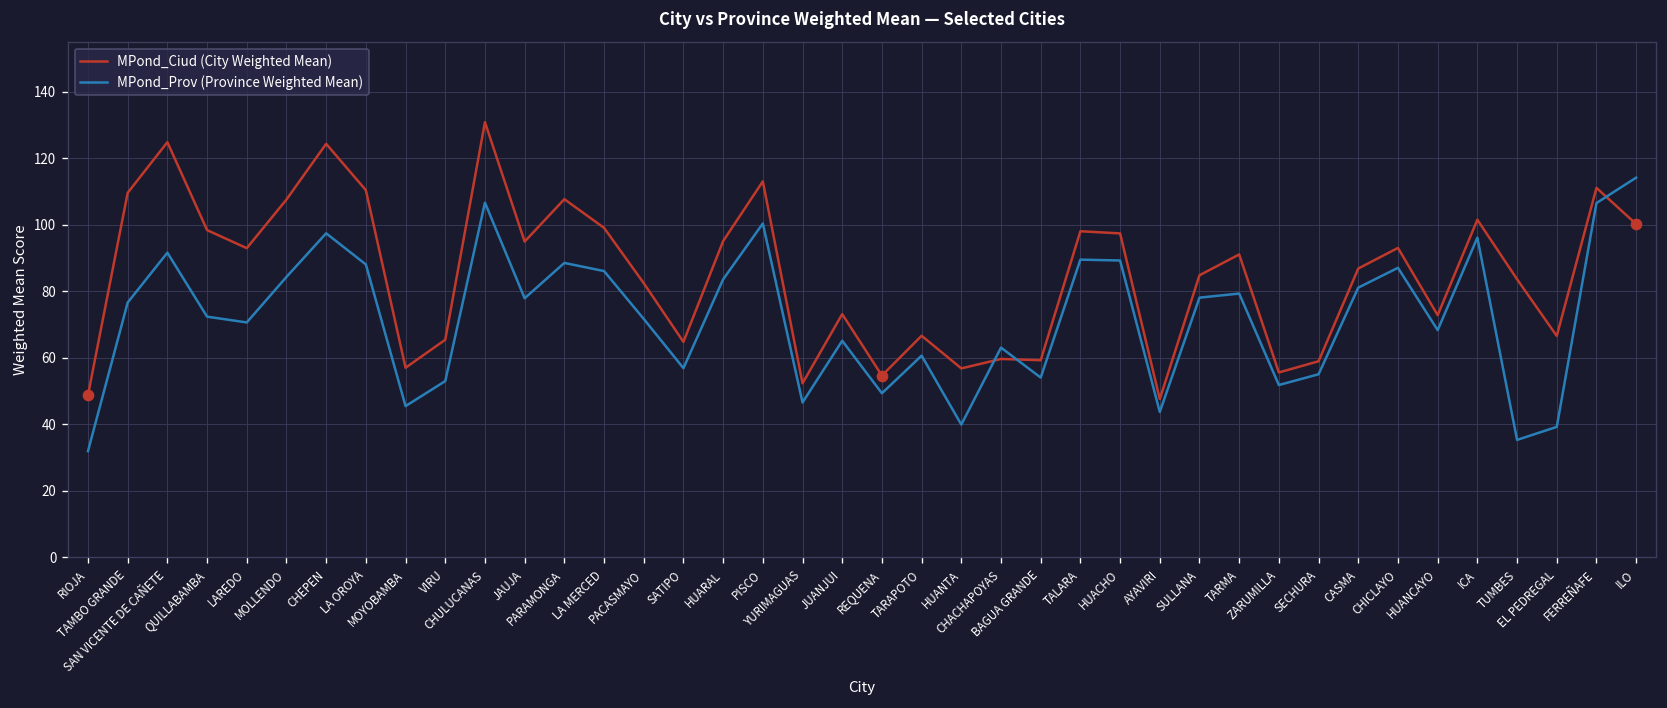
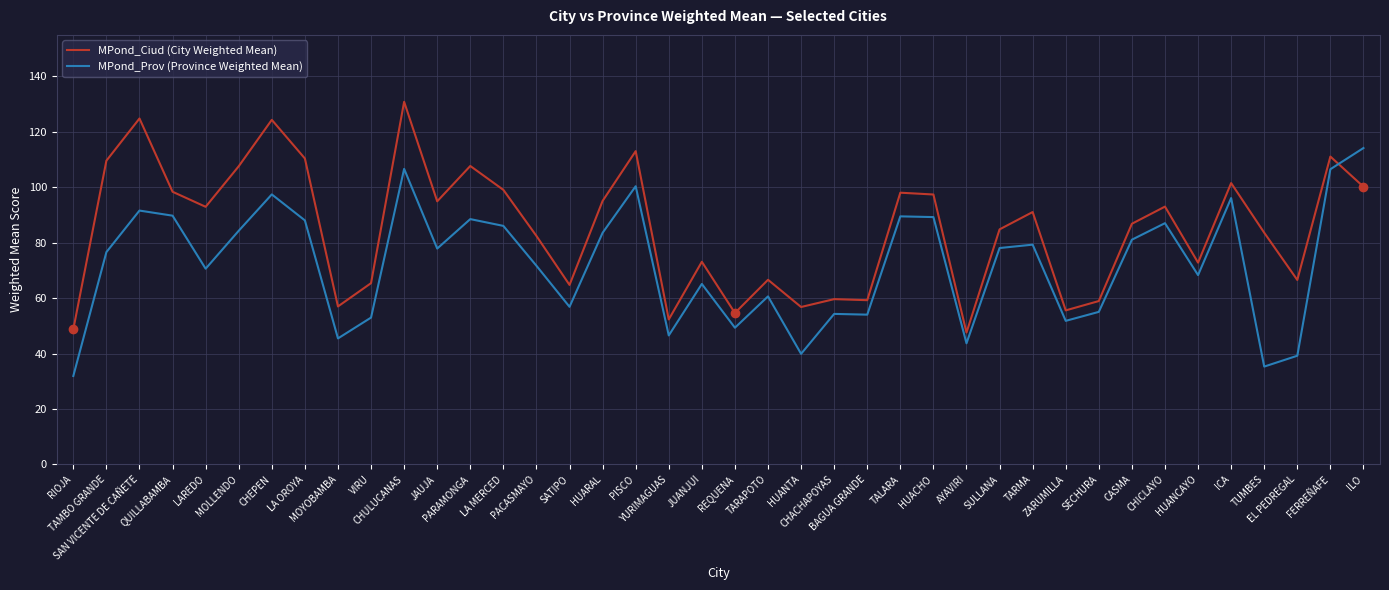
  {
    "MPond_Prov (Province Weighted Mean)": {
      "RIOJA": 32,
      "TAMBO GRANDE": 77,
      "SAN VICENTE DE CAÑETE": 92,
-     "QUILLABAMBA": 72,
+     "QUILLABAMBA": 90,
      "LAREDO": 71,
      "MOLLENDO": 84,
      "CHEPEN": 97,
      "LA OROYA": 88,
      "MOYOBAMBA": 45,
      "VIRU": 53,
      "CHULUCANAS": 107,
      "JAUJA": 78,
      "PARAMONGA": 89,
      "LA MERCED": 86,
      "PACASMAYO": 72,
      "SATIPO": 57,
      "HUARAL": 84,
      "PISCO": 100,
      "YURIMAGUAS": 47,
      "JUANJUI": 65,
      "REQUENA": 49,
      "TARAPOTO": 61,
      "HUANTA": 40,
-     "CHACHAPOYAS": 63,
+     "CHACHAPOYAS": 54,
      "BAGUA GRANDE": 54,
      "TALARA": 90,
      "HUACHO": 89,
      "AYAVIRI": 44,
      "SULLANA": 78,
      "TARMA": 79,
      "ZARUMILLA": 52,
      "SECHURA": 55,
      "CASMA": 81,
      "CHICLAYO": 87,
      "HUANCAYO": 68,
      "ICA": 96,
      "TUMBES": 35,
      "EL PEDREGAL": 39,
      "FERREÑAFE": 107,
      "ILO": 114
    }
  }
